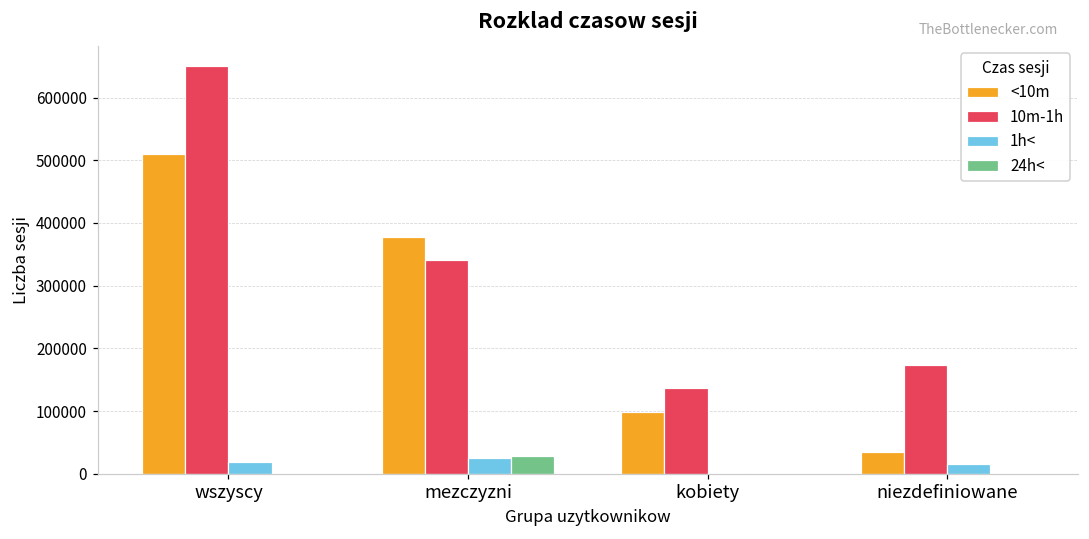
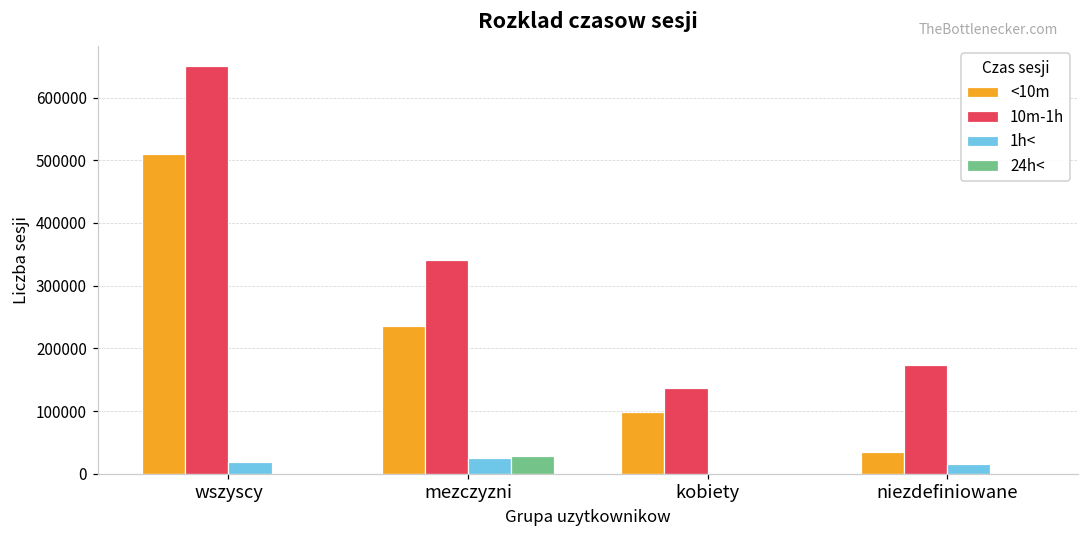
  {
    "<10m": {
      "wszyscy": 510000,
-     "mezczyzni": 380000,
+     "mezczyzni": 240000,
      "kobiety": 100000,
      "niezdefiniowane": 30000
    },
    "10m-1h": {
      "wszyscy": 650000,
      "mezczyzni": 340000,
      "kobiety": 140000,
      "niezdefiniowane": 170000
    },
    "1h<": {
      "wszyscy": 20000,
      "mezczyzni": 30000,
      "niezdefiniowane": 10000
    },
    "24h<": {
      "mezczyzni": 30000
    }
  }
